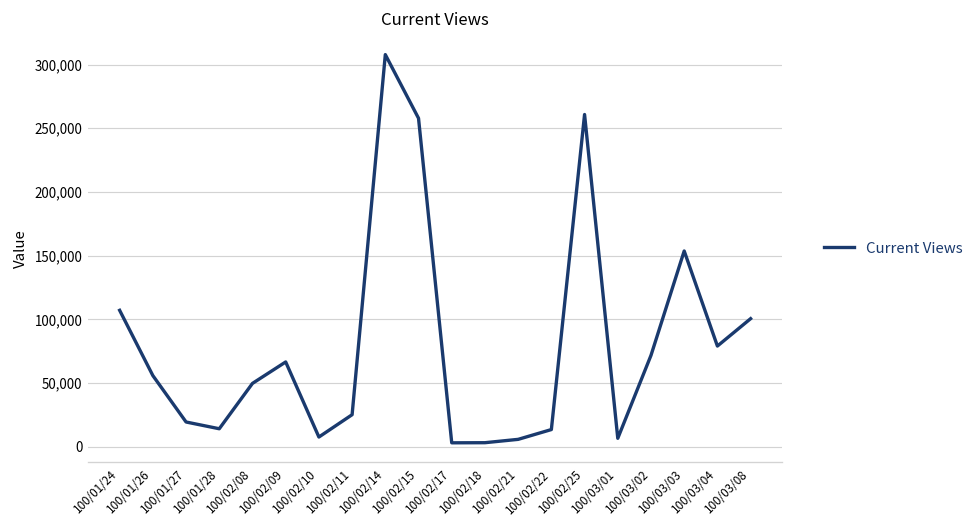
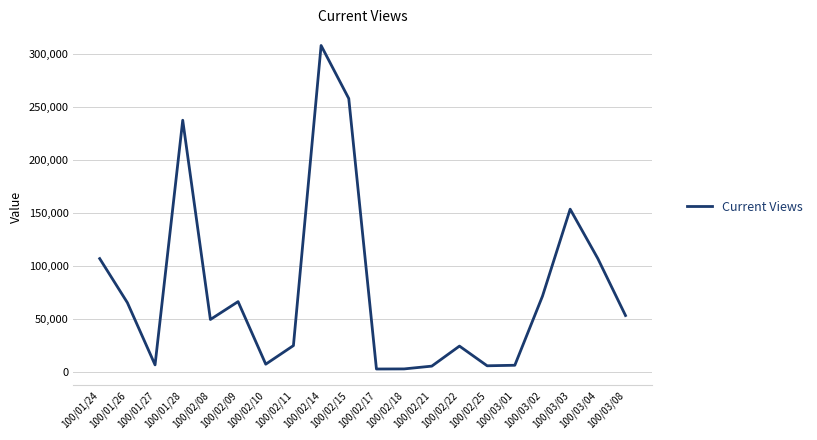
  {
    "100/01/24": "107,000",
-   "100/01/26": "56,000",
-   "100/01/27": "19,000",
-   "100/01/28": "14,000",
+   "100/01/26": "66,000",
+   "100/01/27": "7,000",
+   "100/01/28": "237,000",
    "100/02/08": "50,000",
    "100/02/09": "67,000",
    "100/02/10": "8,000",
    "100/02/11": "25,000",
    "100/02/14": "308,000",
    "100/02/15": "258,000",
    "100/02/17": "3,000",
    "100/02/18": "3,000",
    "100/02/21": "6,000",
-   "100/02/22": "13,000",
-   "100/02/25": "261,000",
+   "100/02/22": "25,000",
+   "100/02/25": "6,000",
    "100/03/01": "7,000",
    "100/03/02": "72,000",
    "100/03/03": "154,000",
-   "100/03/04": "79,000",
-   "100/03/08": "101,000"
+   "100/03/04": "107,000",
+   "100/03/08": "53,000"
  }
